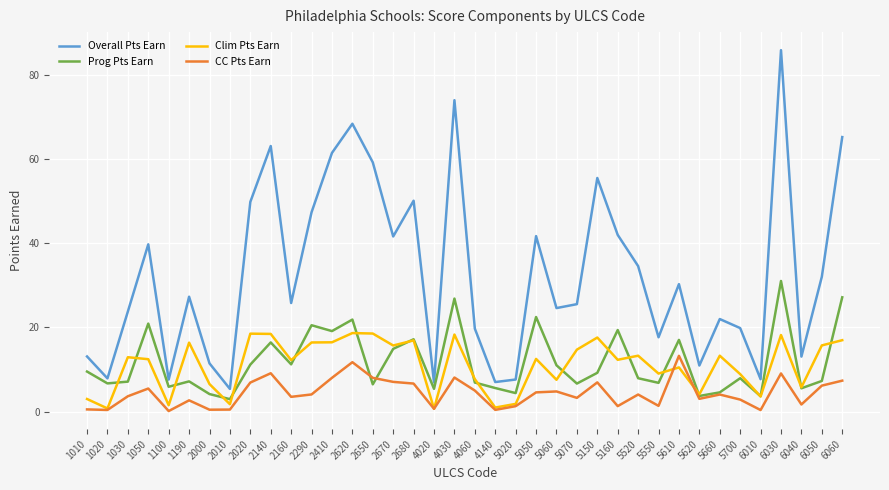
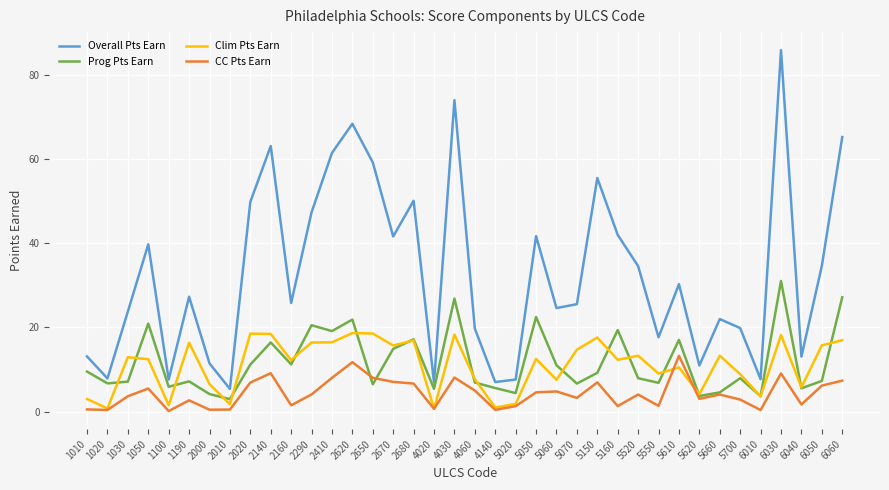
  {
    "Overall Pts Earn": {
      "1010": 13,
      "1020": 8,
      "1030": 24,
      "1050": 40,
      "1100": 8,
      "1190": 27,
      "2000": 11,
      "2010": 5,
      "2020": 50,
      "2140": 63,
      "2160": 26,
      "2290": 47,
      "2410": 61,
      "2620": 68,
      "2650": 59,
      "2670": 42,
      "2680": 50,
      "4020": 7,
      "4030": 74,
      "4060": 20,
      "4140": 7,
      "5020": 8,
      "5050": 42,
      "5060": 25,
      "5070": 26,
      "5150": 55,
      "5160": 42,
      "5520": 35,
      "5550": 18,
      "5610": 30,
      "5620": 11,
      "5660": 22,
      "5700": 20,
      "6010": 8,
      "6030": 86,
      "6040": 13,
-     "6050": 32,
+     "6050": 35,
      "6060": 65
    },
    "Prog Pts Earn": {
      "1010": 10,
      "1020": 7,
      "1030": 7,
      "1050": 21,
      "1100": 6,
      "1190": 7,
      "2000": 4,
      "2010": 3,
      "2020": 11,
      "2140": 16,
      "2160": 11,
      "2290": 21,
      "2410": 19,
      "2620": 22,
      "2650": 7,
      "2670": 15,
      "4020": 5,
      "4030": 27,
      "4060": 7,
      "4140": 6,
      "5020": 4,
      "5050": 22,
      "5060": 11,
      "5070": 7,
      "5150": 9,
      "5160": 19,
      "5520": 8,
      "5550": 7,
      "5610": 17,
      "5700": 8,
      "6030": 31,
      "6050": 7,
      "6060": 27
    },
    "Clim Pts Earn": {
      "1010": 3,
      "1030": 13,
      "1050": 12,
      "1100": 2,
      "1190": 16,
      "2000": 7,
      "2010": 2,
      "2020": 19,
      "2140": 18,
      "2160": 12,
      "2290": 16,
      "2410": 16,
      "2620": 19,
      "2650": 19,
      "2670": 16,
      "4030": 18,
      "4060": 8,
      "5050": 13,
      "5060": 8,
      "5070": 15,
      "5150": 18,
      "5160": 12,
      "5520": 13,
      "5550": 9,
      "5610": 11,
      "5660": 13,
      "5700": 9,
      "6030": 18,
      "6050": 16,
      "6060": 17
    },
    "CC Pts Earn": {
      "1010": 1,
      "1030": 4,
      "1050": 6,
      "1100": 0,
      "1190": 3,
      "2000": 0,
      "2010": 1,
      "2020": 7,
      "2140": 9,
-     "2160": 4,
+     "2160": 2,
      "2290": 4,
      "2410": 8,
      "2620": 12,
      "2650": 8,
      "2670": 7,
      "2680": 7,
      "4030": 8,
      "4060": 5,
      "5050": 5,
      "5060": 5,
      "5070": 3,
      "5150": 7,
      "5160": 1,
      "5520": 4,
      "5550": 1,
      "5610": 13,
      "5620": 3,
      "5700": 3,
      "6010": 0,
      "6030": 9,
      "6040": 2,
      "6050": 6,
      "6060": 7
    }
  }
